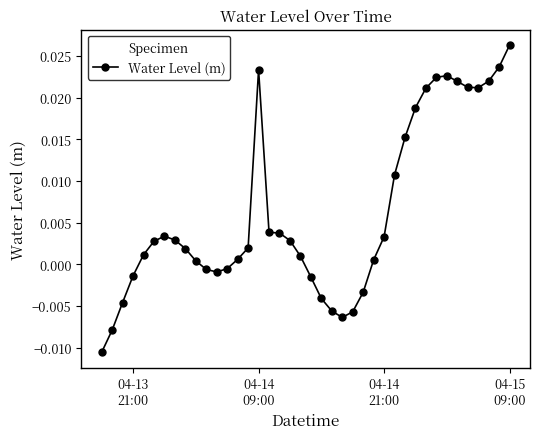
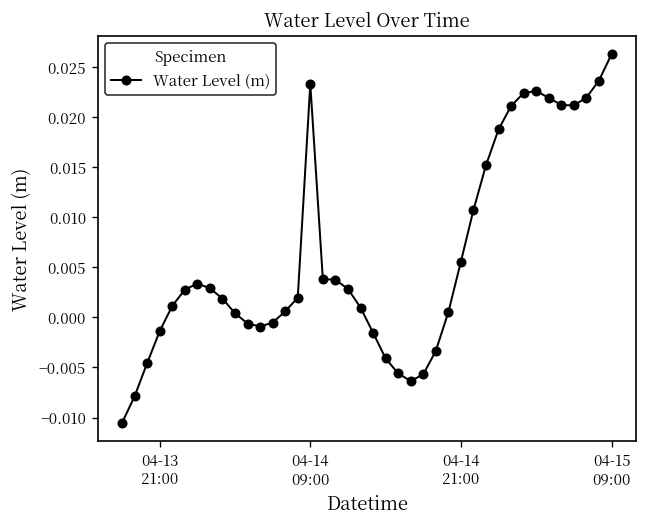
  {
    "04-13 21:00": -0.001,
    "04-14 09:00": 0.023,
-   "04-14 21:00": 0.003,
+   "04-14 21:00": 0.006,
    "04-15 09:00": 0.026
  }
